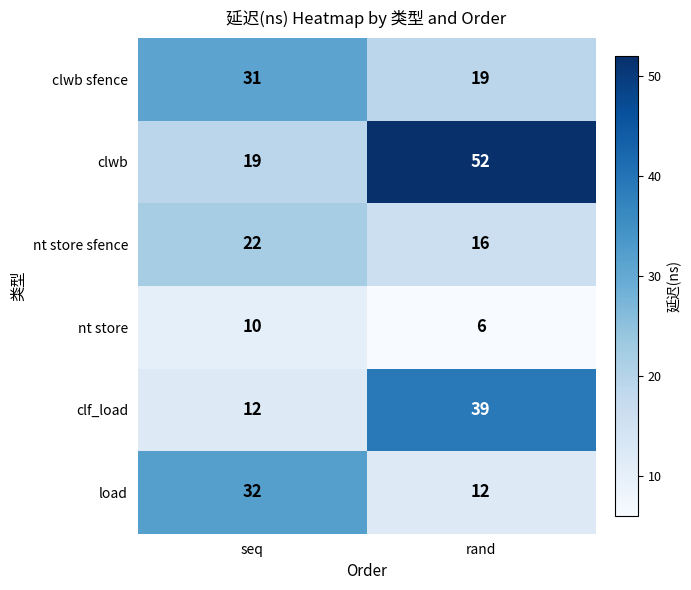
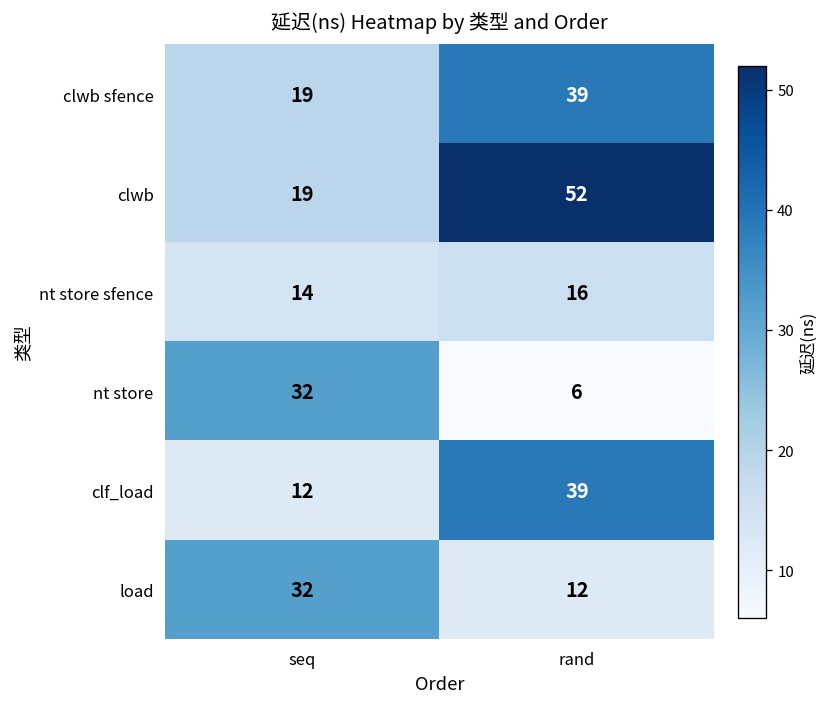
  {
    "clwb sfence": {
-     "seq": 31,
-     "rand": 19
+     "seq": 19,
+     "rand": 39
    },
    "clwb": {
      "seq": 19,
      "rand": 52
    },
    "nt store sfence": {
-     "seq": 22,
+     "seq": 14,
      "rand": 16
    },
    "nt store": {
-     "seq": 10,
+     "seq": 32,
      "rand": 6
    },
    "clf_load": {
      "seq": 12,
      "rand": 39
    },
    "load": {
      "seq": 32,
      "rand": 12
    }
  }
